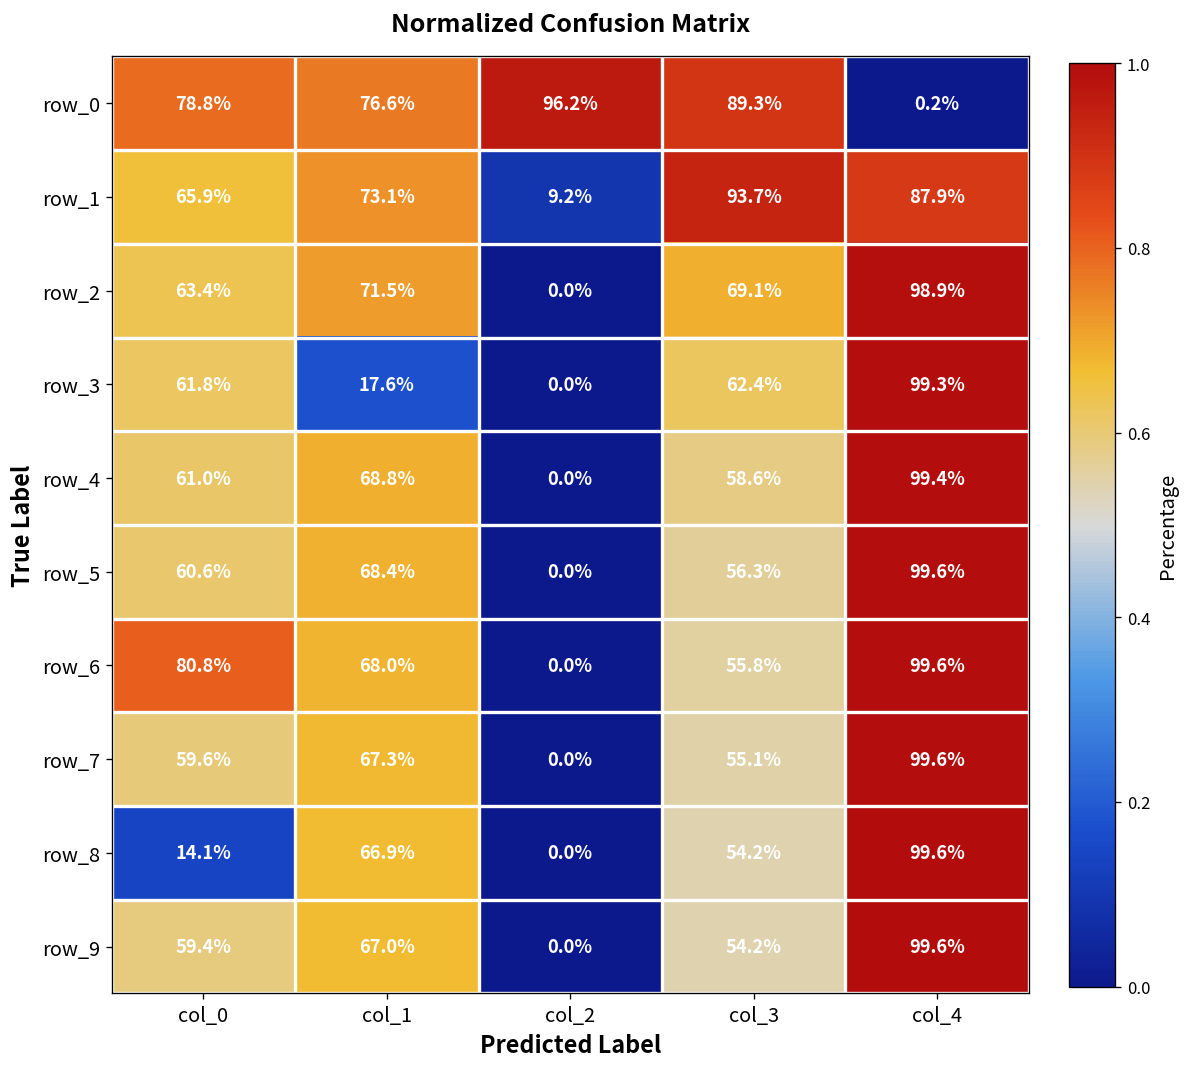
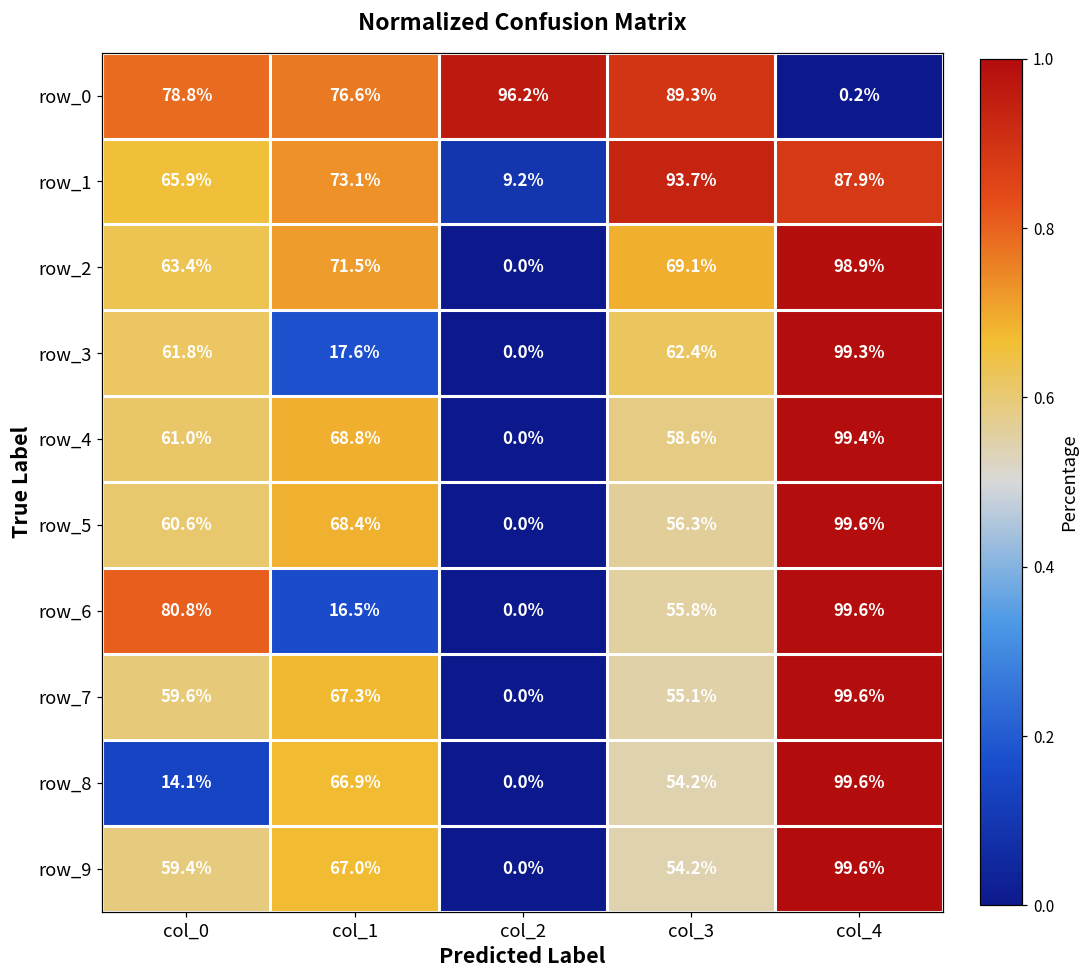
  {
    "row_0": {
      "col_0": "78.8%",
      "col_1": "76.6%",
      "col_2": "96.2%",
      "col_3": "89.3%",
      "col_4": "0.2%"
    },
    "row_1": {
      "col_0": "65.9%",
      "col_1": "73.1%",
      "col_2": "9.2%",
      "col_3": "93.7%",
      "col_4": "87.9%"
    },
    "row_2": {
      "col_0": "63.4%",
      "col_1": "71.5%",
      "col_2": "0.0%",
      "col_3": "69.1%",
      "col_4": "98.9%"
    },
    "row_3": {
      "col_0": "61.8%",
      "col_1": "17.6%",
      "col_2": "0.0%",
      "col_3": "62.4%",
      "col_4": "99.3%"
    },
    "row_4": {
      "col_0": "61.0%",
      "col_1": "68.8%",
      "col_2": "0.0%",
      "col_3": "58.6%",
      "col_4": "99.4%"
    },
    "row_5": {
      "col_0": "60.6%",
      "col_1": "68.4%",
      "col_2": "0.0%",
      "col_3": "56.3%",
      "col_4": "99.6%"
    },
    "row_6": {
      "col_0": "80.8%",
-     "col_1": "68.0%",
+     "col_1": "16.5%",
      "col_2": "0.0%",
      "col_3": "55.8%",
      "col_4": "99.6%"
    },
    "row_7": {
      "col_0": "59.6%",
      "col_1": "67.3%",
      "col_2": "0.0%",
      "col_3": "55.1%",
      "col_4": "99.6%"
    },
    "row_8": {
      "col_0": "14.1%",
      "col_1": "66.9%",
      "col_2": "0.0%",
      "col_3": "54.2%",
      "col_4": "99.6%"
    },
    "row_9": {
      "col_0": "59.4%",
      "col_1": "67.0%",
      "col_2": "0.0%",
      "col_3": "54.2%",
      "col_4": "99.6%"
    }
  }
